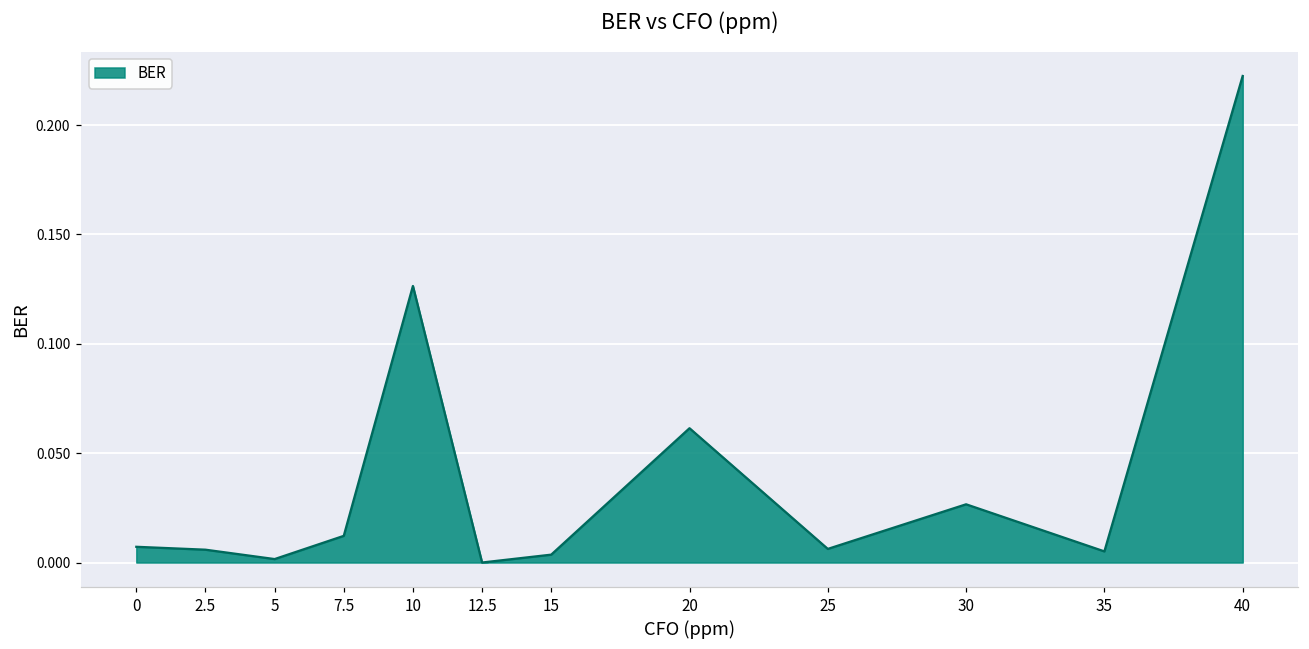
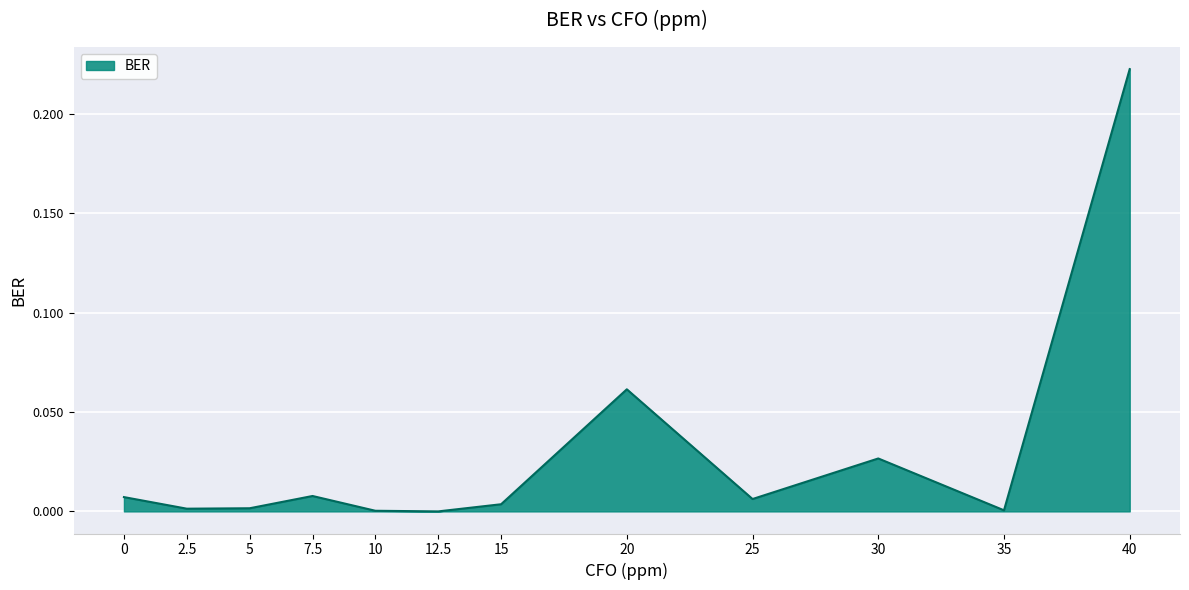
  {
    "0": 0.007,
-   "2.5": 0.006,
+   "2.5": 0.001,
    "5": 0.002,
-   "7.5": 0.012,
-   "10": 0.126,
+   "7.5": 0.008,
+   "10": 0.000,
    "12.5": 0.000,
    "15": 0.004,
    "20": 0.061,
    "25": 0.006,
    "30": 0.027,
-   "35": 0.005,
+   "35": 0.001,
    "40": 0.222
  }
